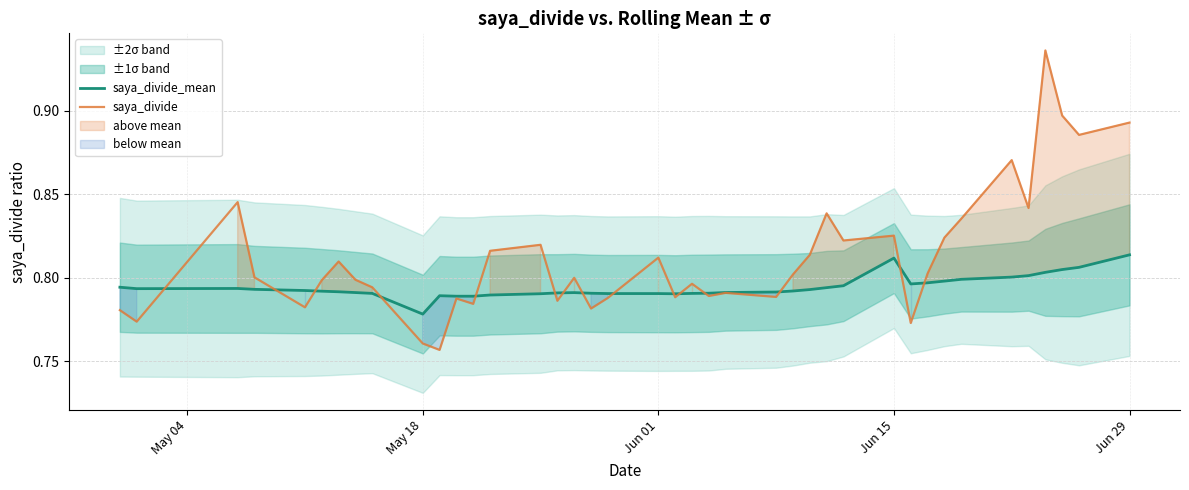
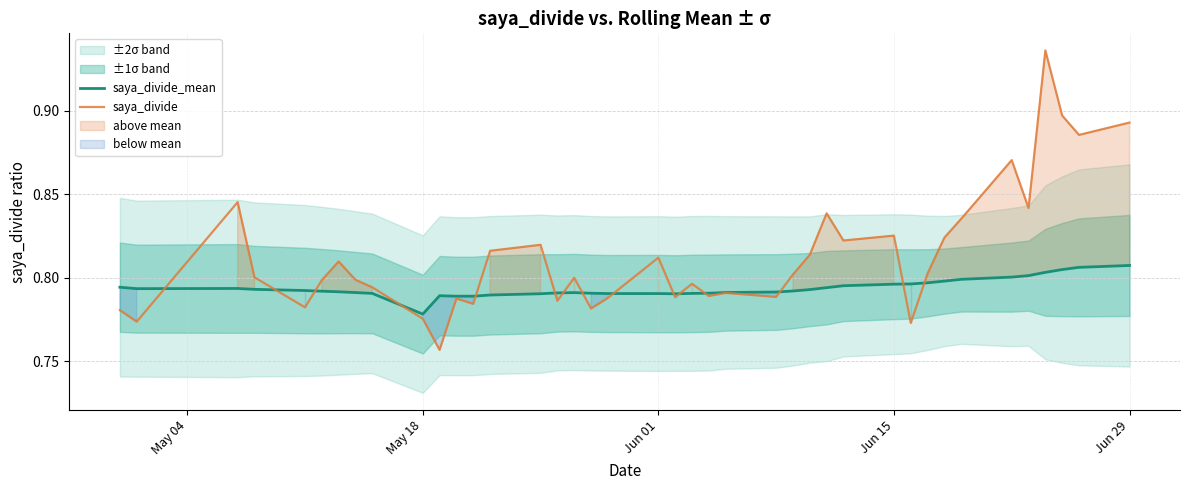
  {
    "saya_divide_mean": {
      "May 18": 0.778,
      "Jun 01": 0.790,
-     "Jun 15": 0.812,
-     "Jun 29": 0.814
+     "Jun 15": 0.796,
+     "Jun 29": 0.807
    },
    "saya_divide": {
-     "May 18": 0.761,
+     "May 18": 0.775,
      "Jun 01": 0.812,
      "Jun 15": 0.825,
      "Jun 29": 0.893
    }
  }
